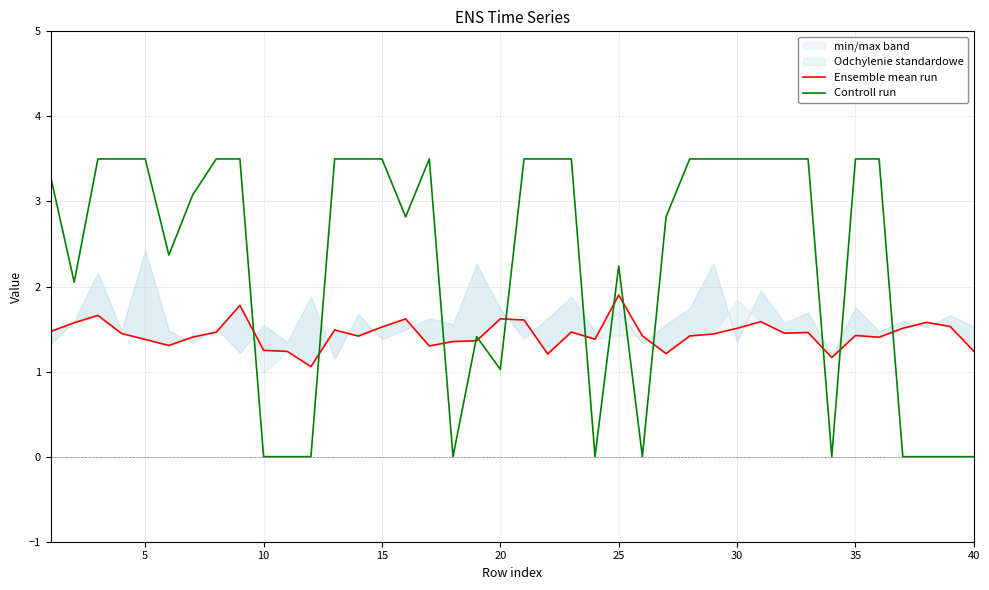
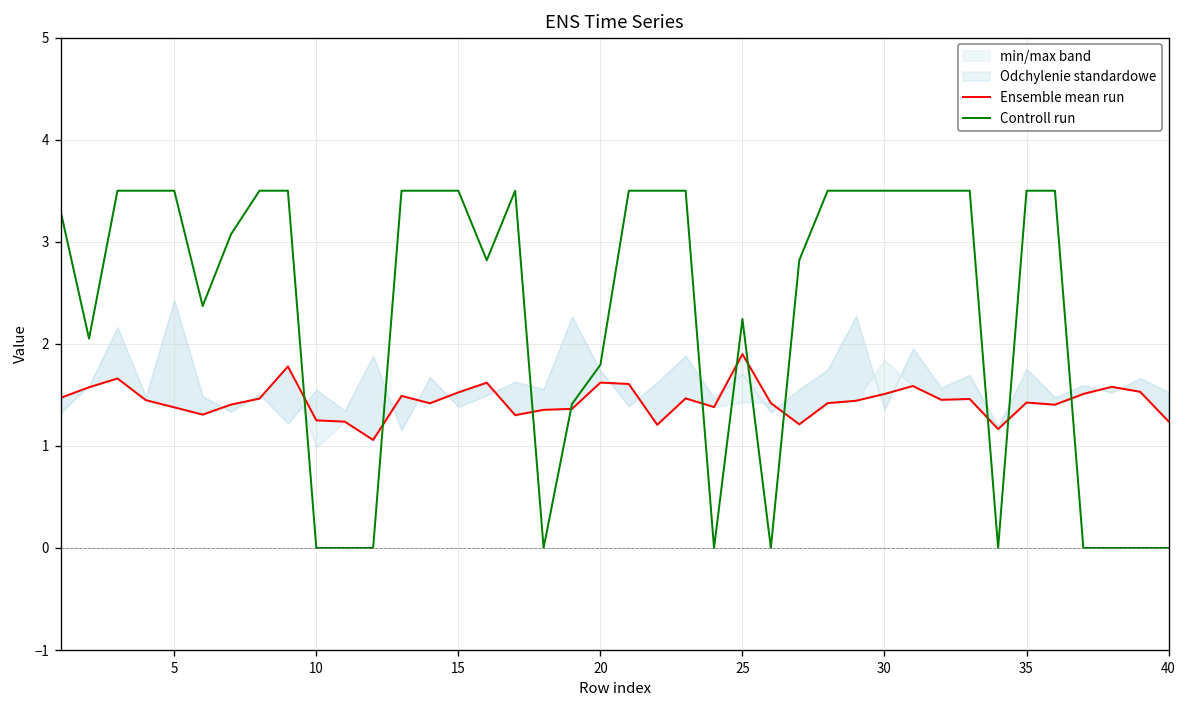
  {
    "Ensemble mean run": {
      "5": 1.4,
      "10": 1.3,
      "20": 1.6,
      "35": 1.4,
      "40": 1.2
    },
    "Controll run": {
      "5": 3.5,
      "10": 0.0,
      "15": 3.5,
-     "20": 1.0,
+     "20": 1.8,
      "25": 2.2,
      "30": 3.5,
      "35": 3.5,
      "40": 0.0
    }
  }
